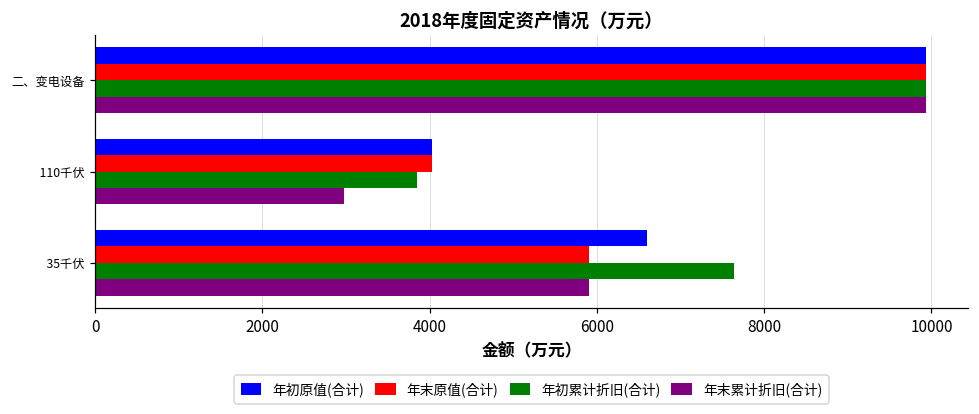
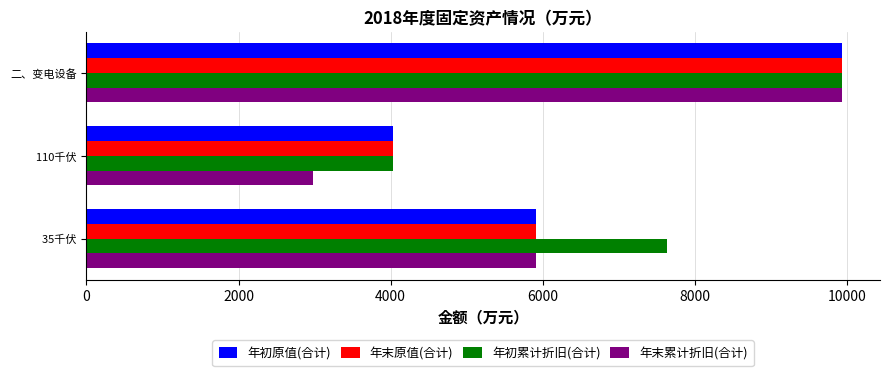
  {
    "年初原值(合计)": {
      "二、变电设备": 9900,
      "110千伏": 4000,
-     "35千伏": 6600
+     "35千伏": 5900
    },
    "年末原值(合计)": {
      "二、变电设备": 9900,
      "110千伏": 4000,
      "35千伏": 5900
    },
    "年初累计折旧(合计)": {
      "二、变电设备": 9900,
-     "110千伏": 3900,
+     "110千伏": 4000,
      "35千伏": 7600
    },
    "年末累计折旧(合计)": {
      "二、变电设备": 9900,
      "110千伏": 3000,
      "35千伏": 5900
    }
  }
